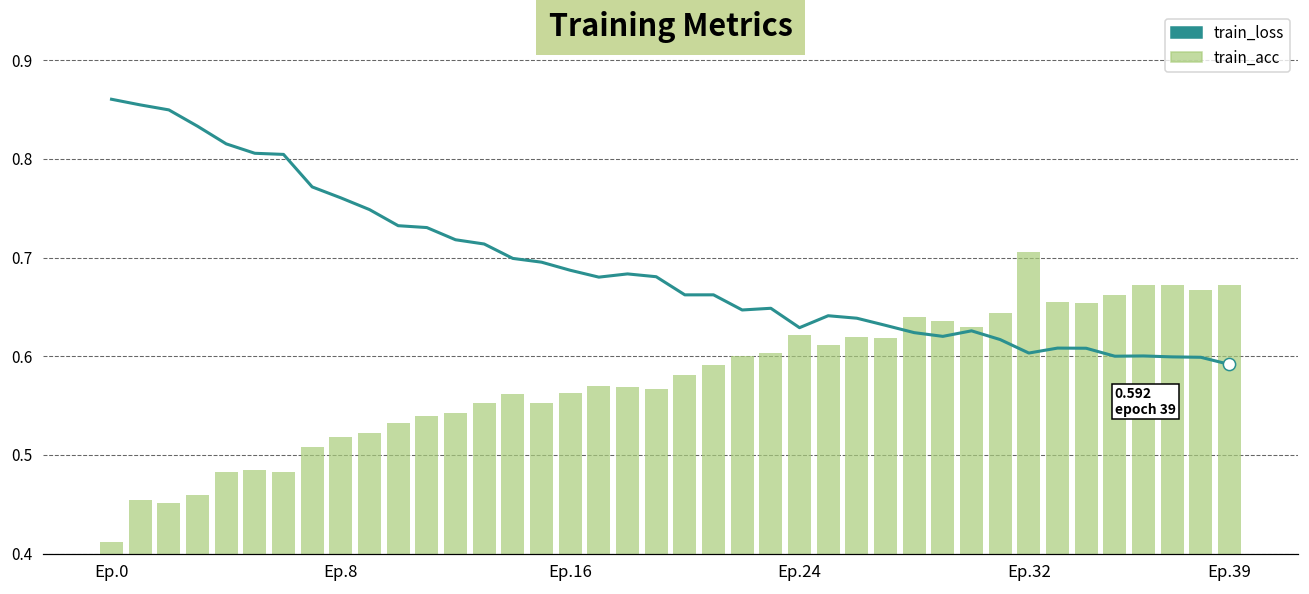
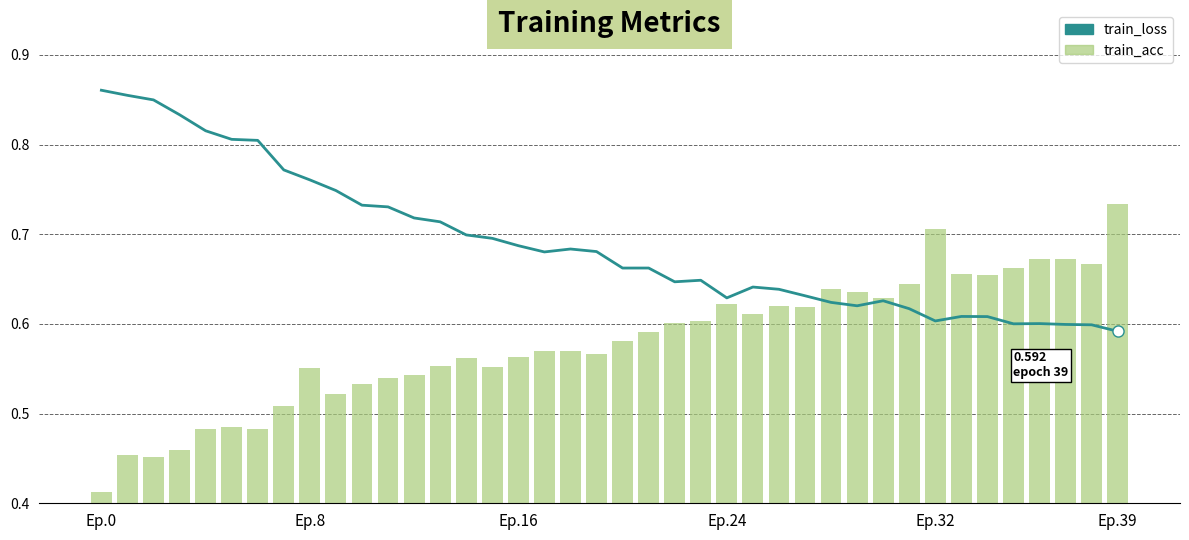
  {
    "train_acc": {
      "Ep.0": 0.41,
-     "Ep.8": 0.52,
+     "Ep.8": 0.55,
      "Ep.16": 0.56,
      "Ep.24": 0.62,
      "Ep.32": 0.71,
-     "Ep.39": 0.67
+     "Ep.39": 0.73
    }
  }
